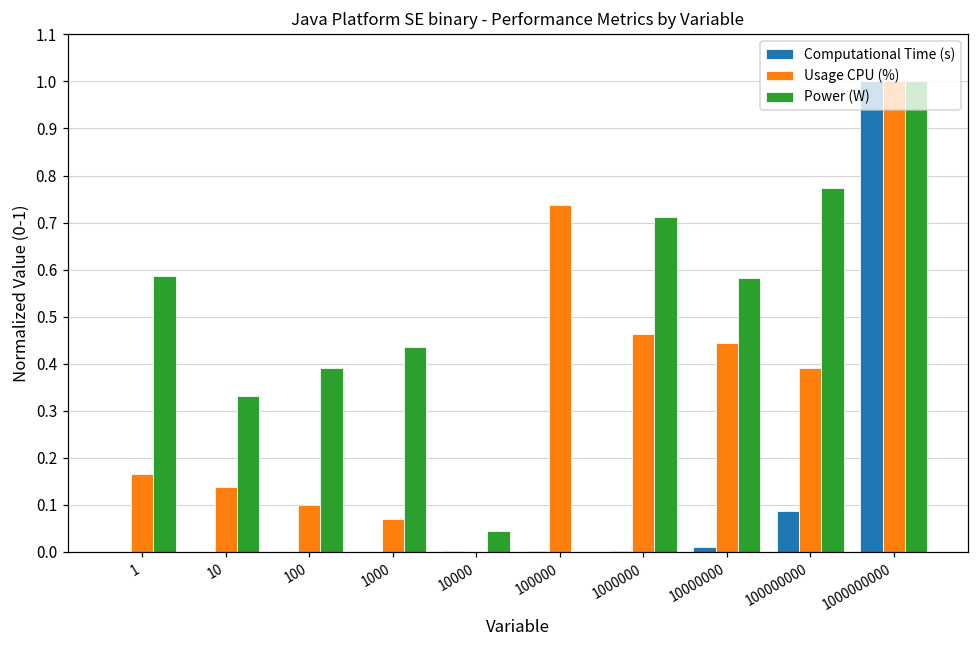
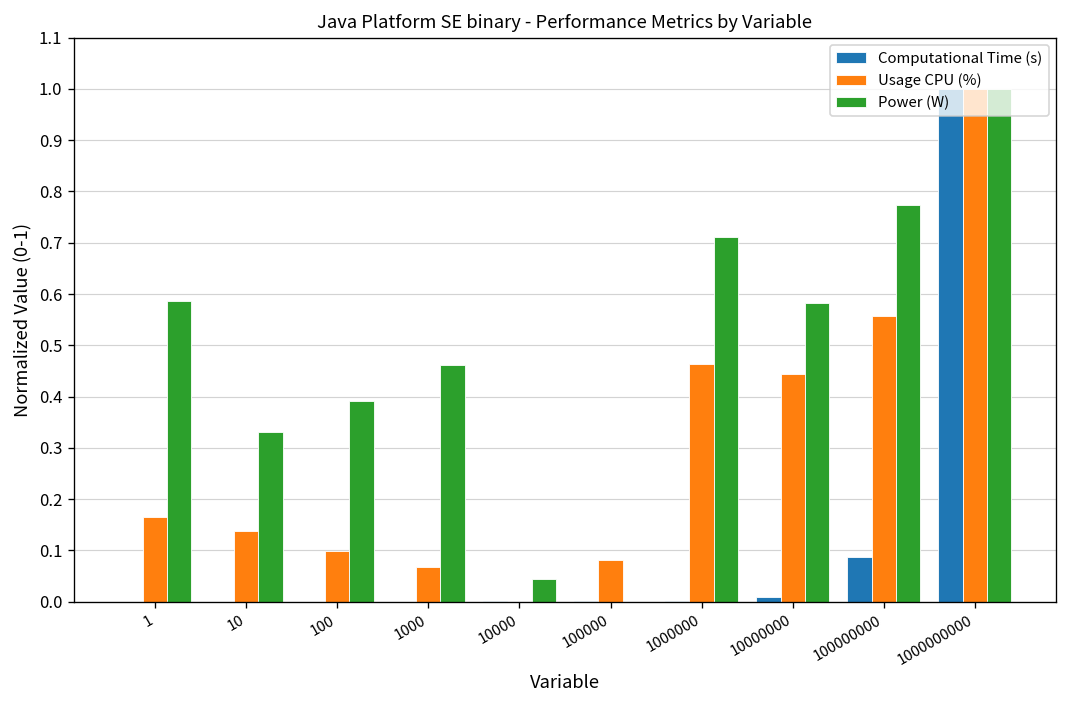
  {
    "Computational Time (s)": {
      "1": 0.00,
      "10000000": 0.01,
      "100000000": 0.09
    },
    "Usage CPU (%)": {
      "1": 0.17,
      "10": 0.14,
      "100": 0.10,
      "1000": 0.07,
      "10000": 0.00,
-     "100000": 0.74,
+     "100000": 0.08,
      "1000000": 0.46,
      "10000000": 0.44,
-     "100000000": 0.39
+     "100000000": 0.56
    },
    "Power (W)": {
      "1": 0.59,
      "10": 0.33,
      "100": 0.39,
-     "1000": 0.44,
+     "1000": 0.46,
      "10000": 0.04,
      "100000": 0.00,
      "1000000": 0.71,
      "10000000": 0.58,
      "100000000": 0.77
    }
  }
